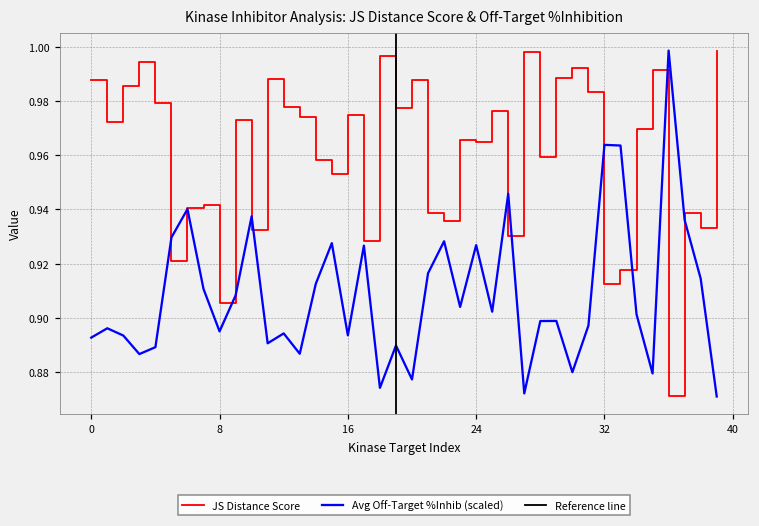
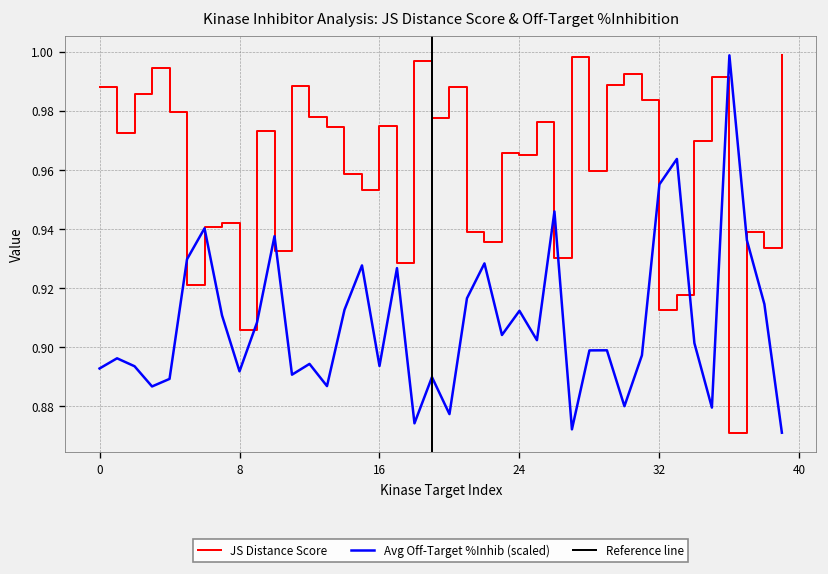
  {
    "JS Distance Score": {
      "0": 0.988,
      "8": 0.906,
      "16": 0.975,
      "24": 0.965,
      "32": 0.912
    },
    "Avg Off-Target %Inhib (scaled)": {
      "0": 0.893,
-     "8": 0.895,
+     "8": 0.892,
      "16": 0.893,
-     "24": 0.927,
-     "32": 0.964
+     "24": 0.912,
+     "32": 0.955
    }
  }
